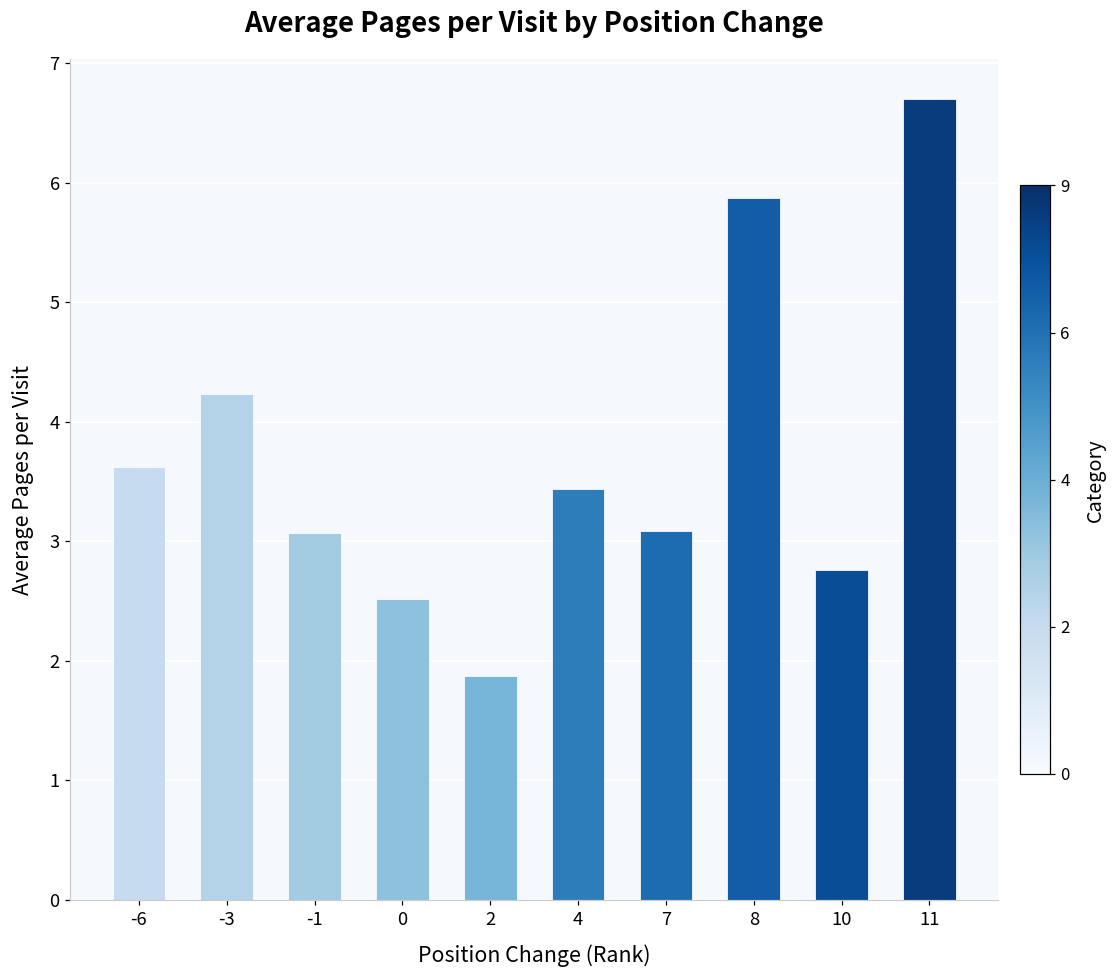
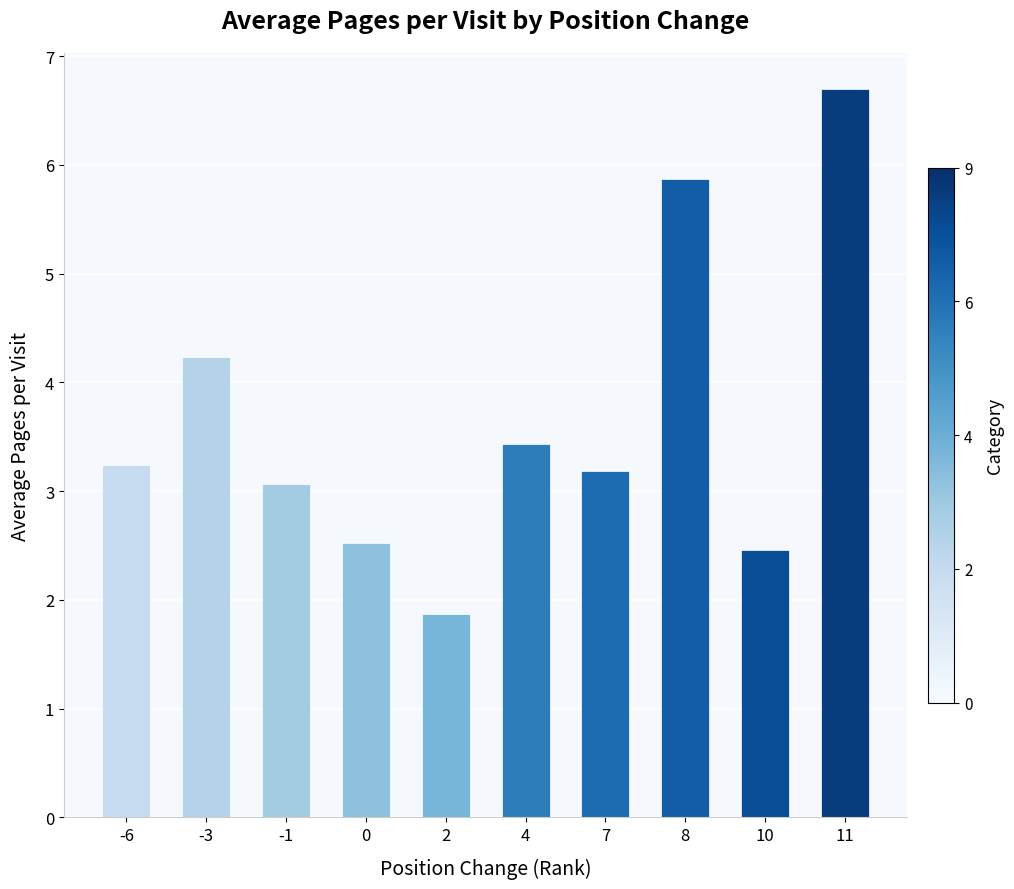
  {
-   "-6": 3.62,
+   "-6": 3.24,
    "-3": 4.23,
    "-1": 3.07,
    "0": 2.52,
    "2": 1.87,
    "4": 3.43,
-   "7": 3.09,
+   "7": 3.18,
    "8": 5.87,
-   "10": 2.76,
+   "10": 2.46,
    "11": 6.70
  }
